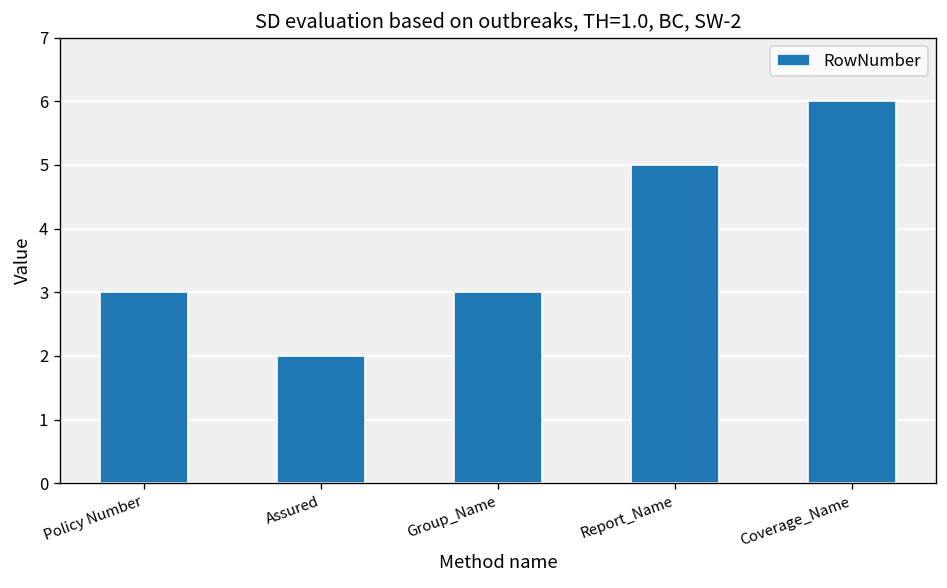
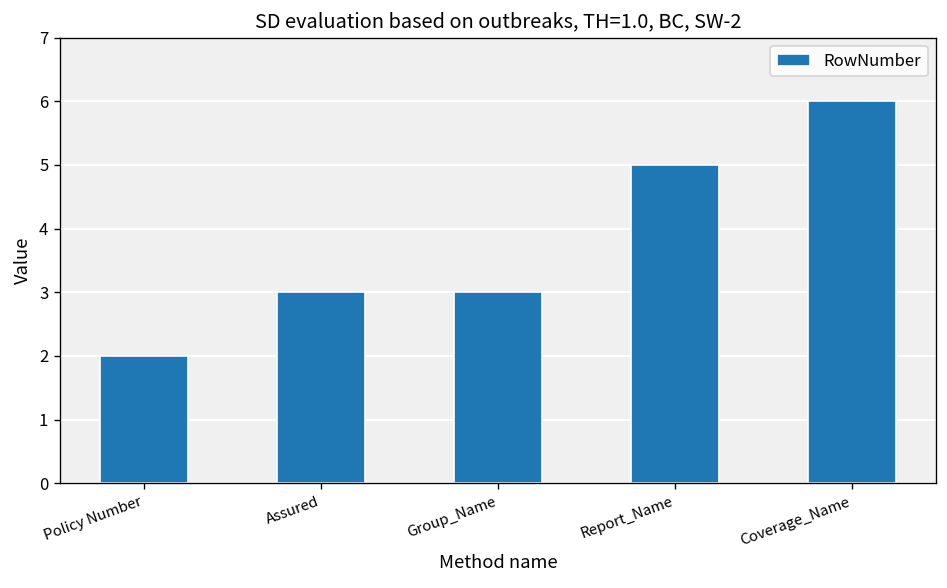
  {
-   "Policy Number": 3,
-   "Assured": 2,
+   "Policy Number": 2,
+   "Assured": 3,
    "Group_Name": 3,
    "Report_Name": 5,
    "Coverage_Name": 6
  }
